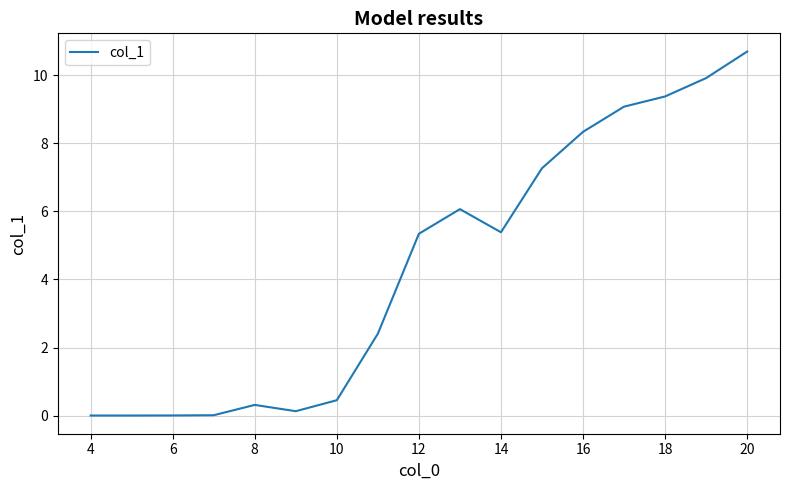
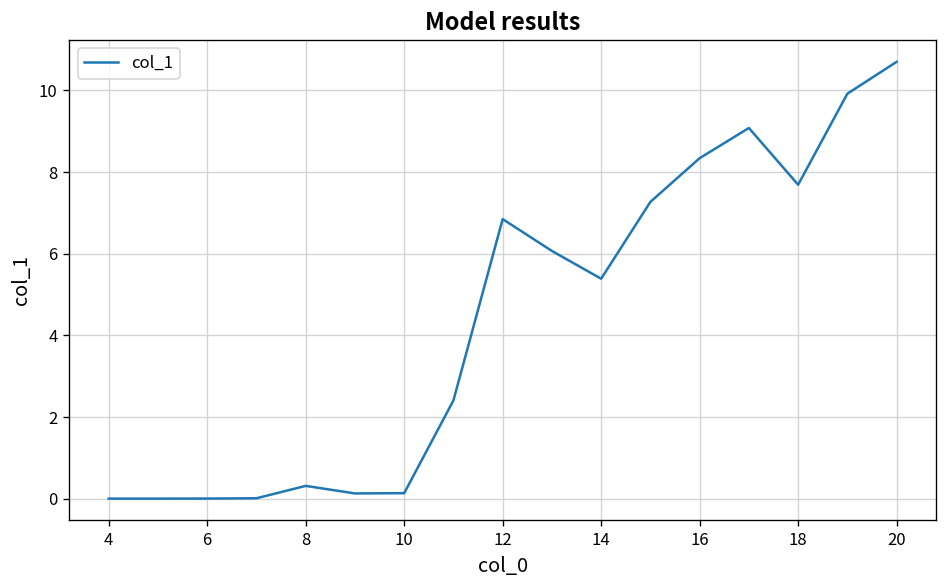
  {
    "4": 0.0,
    "6": 0.0,
    "8": 0.3,
-   "10": 0.5,
-   "12": 5.3,
+   "10": 0.1,
+   "12": 6.8,
    "14": 5.4,
    "16": 8.3,
-   "18": 9.4,
+   "18": 7.7,
    "20": 10.7
  }
